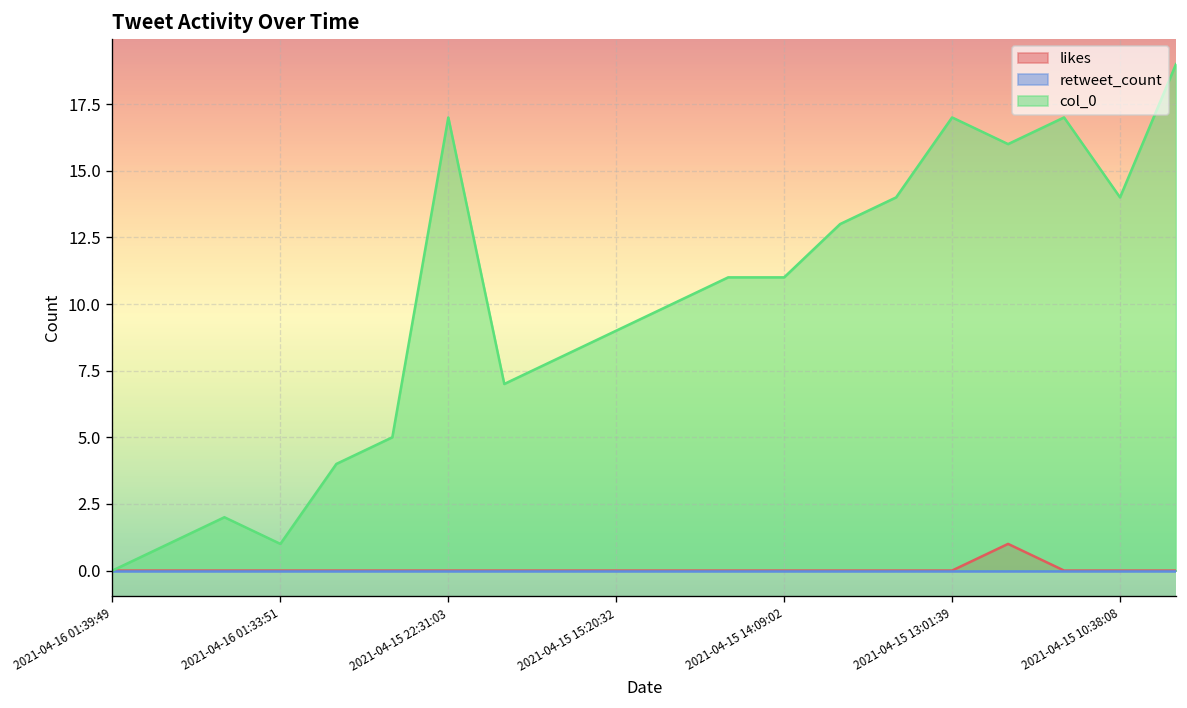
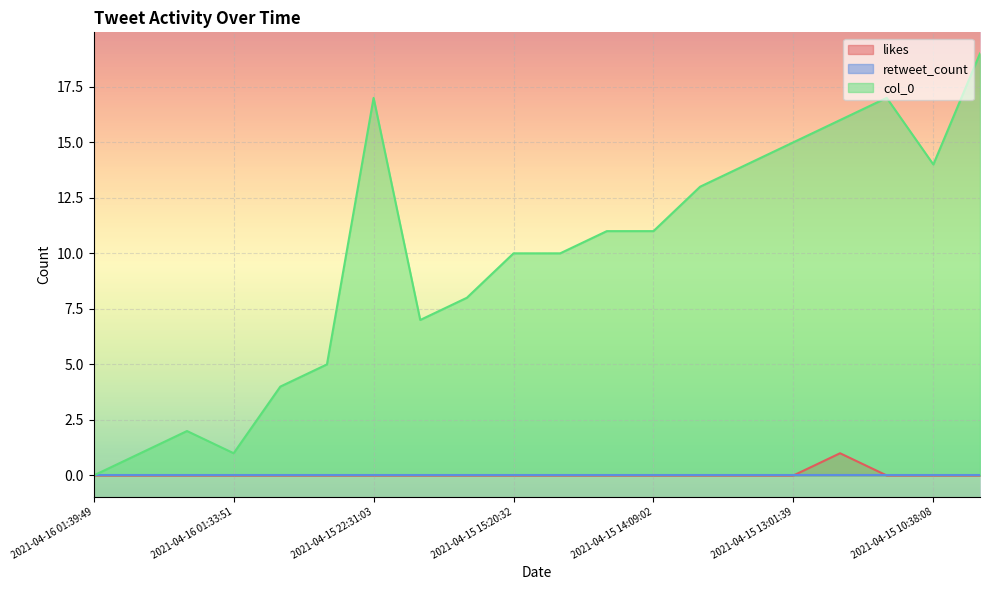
  {
    "col_0": {
      "2021-04-16 01:33:51": 1,
      "2021-04-15 22:31:03": 17,
-     "2021-04-15 15:20:32": 9,
+     "2021-04-15 15:20:32": 10,
      "2021-04-15 14:09:02": 11,
-     "2021-04-15 13:01:39": 17,
+     "2021-04-15 13:01:39": 15,
      "2021-04-15 10:38:08": 14
    }
  }
